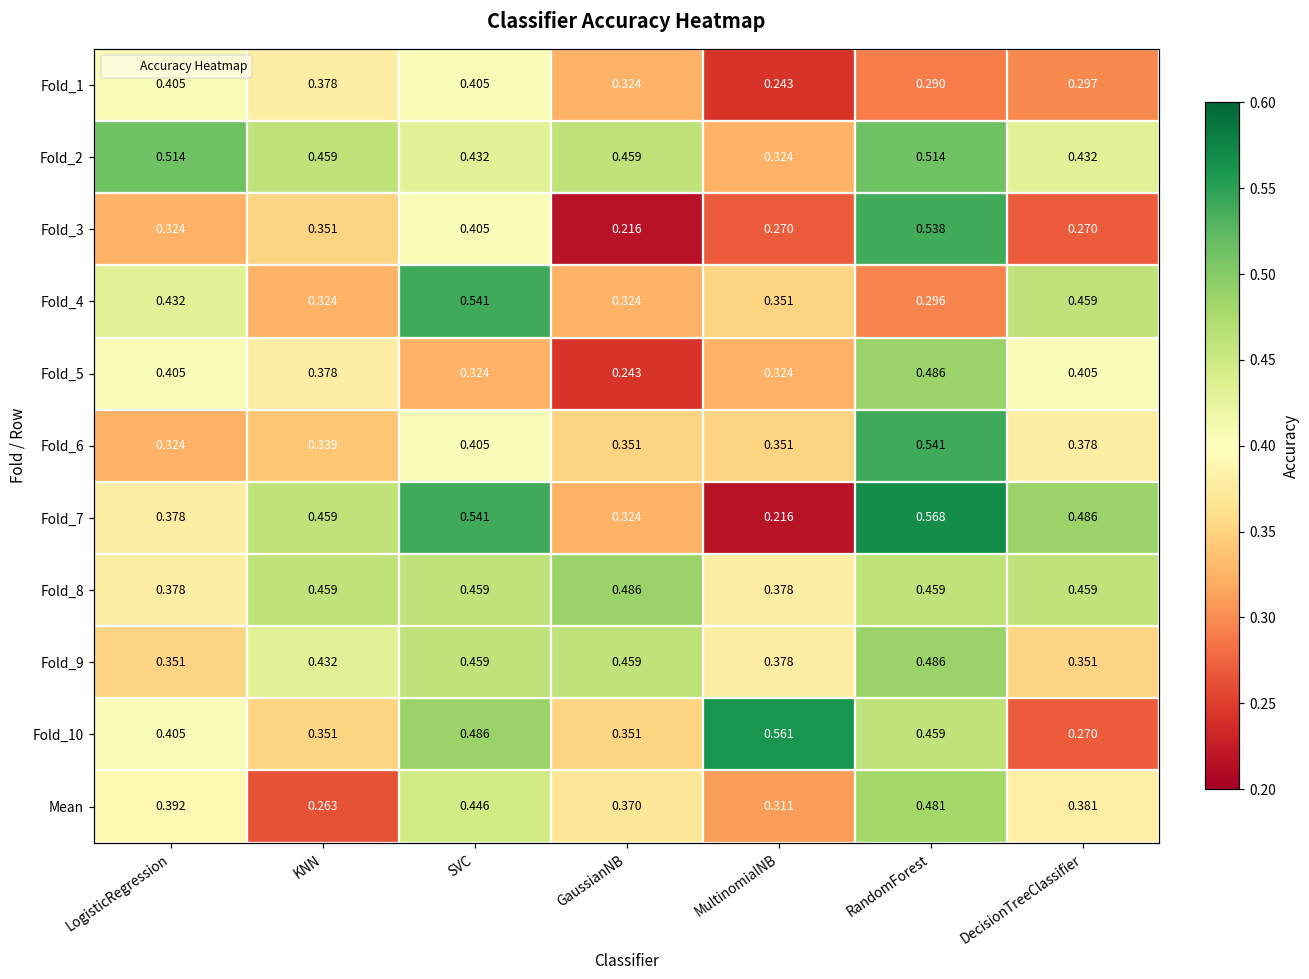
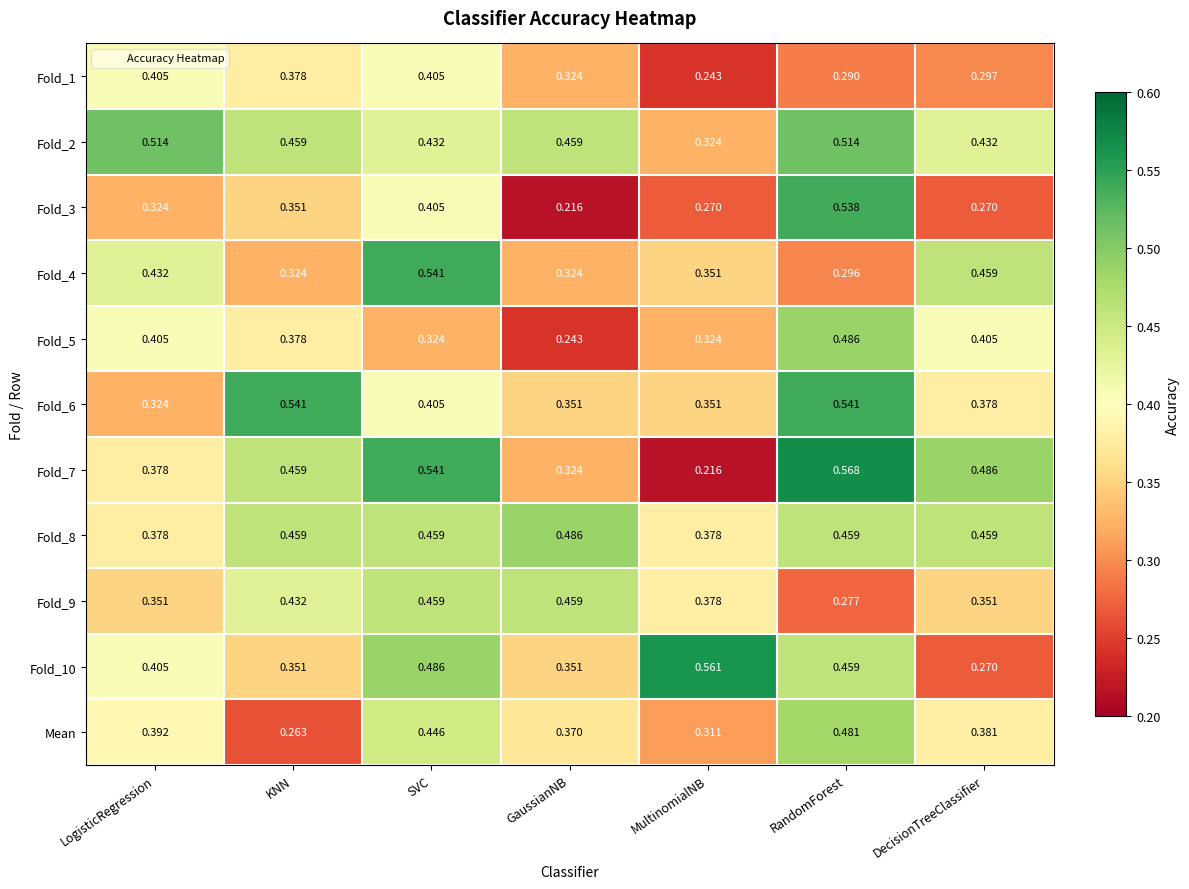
  {
    "Fold_1": {
      "LogisticRegression": 0.405,
      "KNN": 0.378,
      "SVC": 0.405,
      "GaussianNB": 0.324,
      "MultinomialNB": 0.243,
      "RandomForest": 0.290,
      "DecisionTreeClassifier": 0.297
    },
    "Fold_2": {
      "LogisticRegression": 0.514,
      "KNN": 0.459,
      "SVC": 0.432,
      "GaussianNB": 0.459,
      "MultinomialNB": 0.324,
      "RandomForest": 0.514,
      "DecisionTreeClassifier": 0.432
    },
    "Fold_3": {
      "LogisticRegression": 0.324,
      "KNN": 0.351,
      "SVC": 0.405,
      "GaussianNB": 0.216,
      "MultinomialNB": 0.270,
      "RandomForest": 0.538,
      "DecisionTreeClassifier": 0.270
    },
    "Fold_4": {
      "LogisticRegression": 0.432,
      "KNN": 0.324,
      "SVC": 0.541,
      "GaussianNB": 0.324,
      "MultinomialNB": 0.351,
      "RandomForest": 0.296,
      "DecisionTreeClassifier": 0.459
    },
    "Fold_5": {
      "LogisticRegression": 0.405,
      "KNN": 0.378,
      "SVC": 0.324,
      "GaussianNB": 0.243,
      "MultinomialNB": 0.324,
      "RandomForest": 0.486,
      "DecisionTreeClassifier": 0.405
    },
    "Fold_6": {
      "LogisticRegression": 0.324,
-     "KNN": 0.339,
+     "KNN": 0.541,
      "SVC": 0.405,
      "GaussianNB": 0.351,
      "MultinomialNB": 0.351,
      "RandomForest": 0.541,
      "DecisionTreeClassifier": 0.378
    },
    "Fold_7": {
      "LogisticRegression": 0.378,
      "KNN": 0.459,
      "SVC": 0.541,
      "GaussianNB": 0.324,
      "MultinomialNB": 0.216,
      "RandomForest": 0.568,
      "DecisionTreeClassifier": 0.486
    },
    "Fold_8": {
      "LogisticRegression": 0.378,
      "KNN": 0.459,
      "SVC": 0.459,
      "GaussianNB": 0.486,
      "MultinomialNB": 0.378,
      "RandomForest": 0.459,
      "DecisionTreeClassifier": 0.459
    },
    "Fold_9": {
      "LogisticRegression": 0.351,
      "KNN": 0.432,
      "SVC": 0.459,
      "GaussianNB": 0.459,
      "MultinomialNB": 0.378,
-     "RandomForest": 0.486,
+     "RandomForest": 0.277,
      "DecisionTreeClassifier": 0.351
    },
    "Fold_10": {
      "LogisticRegression": 0.405,
      "KNN": 0.351,
      "SVC": 0.486,
      "GaussianNB": 0.351,
      "MultinomialNB": 0.561,
      "RandomForest": 0.459,
      "DecisionTreeClassifier": 0.270
    },
    "Mean": {
      "LogisticRegression": 0.392,
      "KNN": 0.263,
      "SVC": 0.446,
      "GaussianNB": 0.370,
      "MultinomialNB": 0.311,
      "RandomForest": 0.481,
      "DecisionTreeClassifier": 0.381
    }
  }
